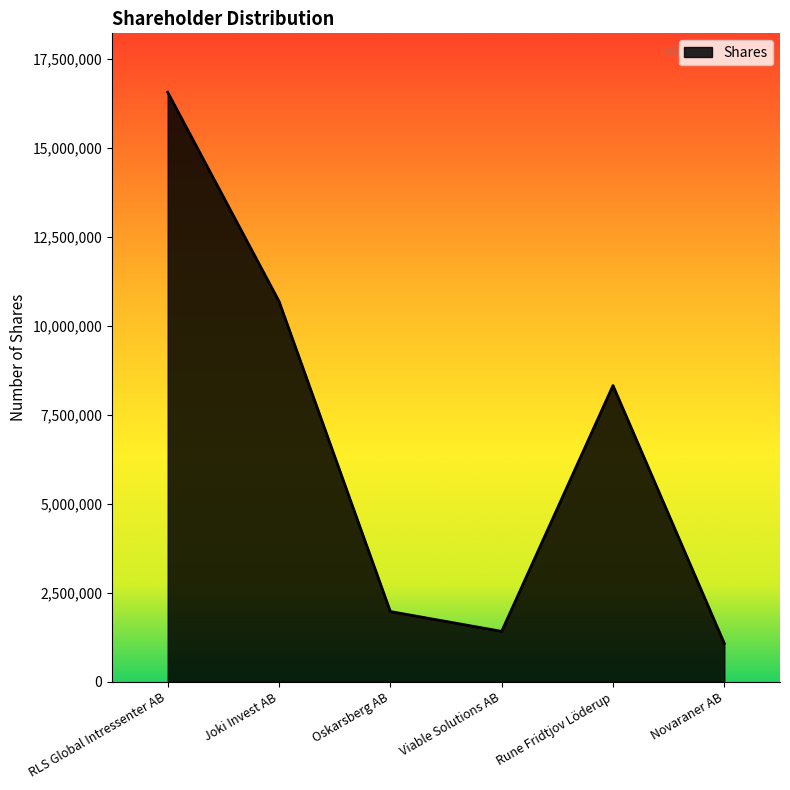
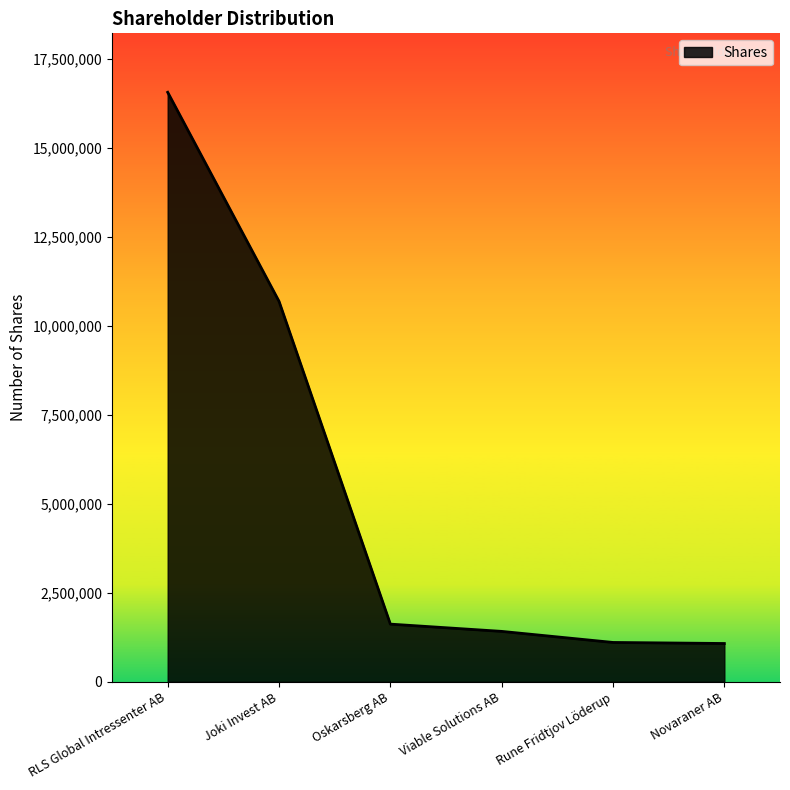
  {
    "RLS Global Intressenter AB": "16,600,000",
    "Joki Invest AB": "10,700,000",
-   "Oskarsberg AB": "2,000,000",
+   "Oskarsberg AB": "1,600,000",
    "Viable Solutions AB": "1,400,000",
-   "Rune Fridtjov Löderup": "8,300,000",
+   "Rune Fridtjov Löderup": "1,100,000",
    "Novaraner AB": "1,100,000"
  }
